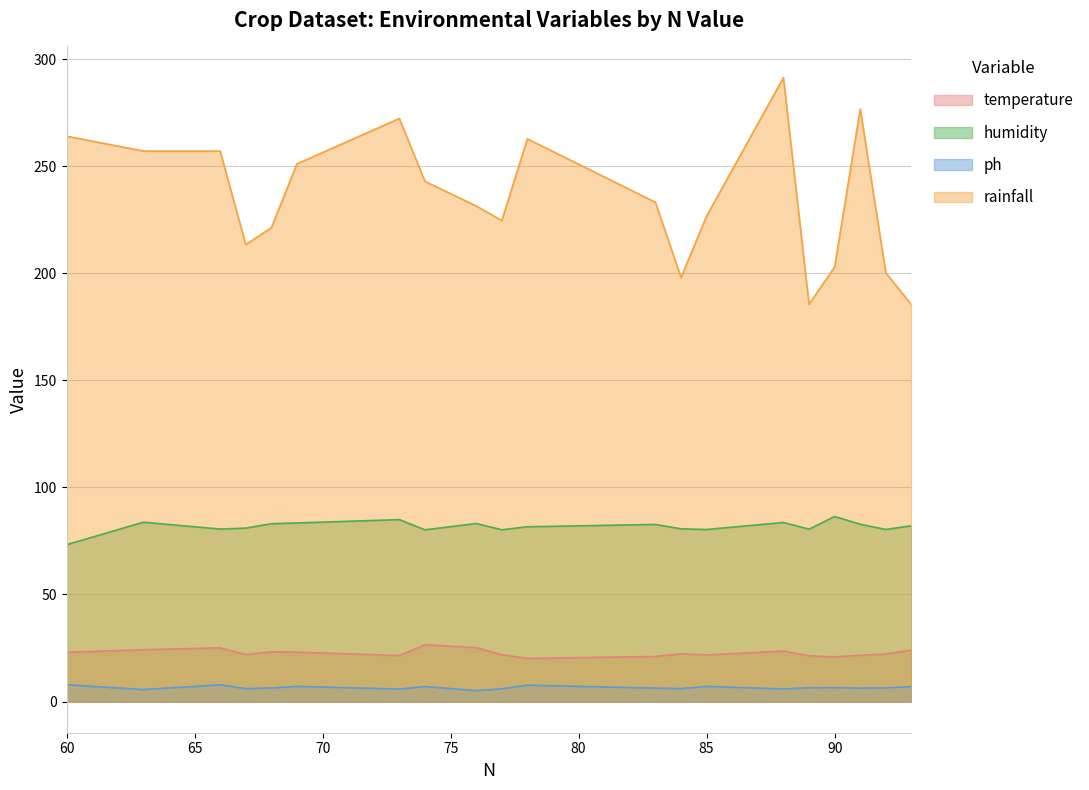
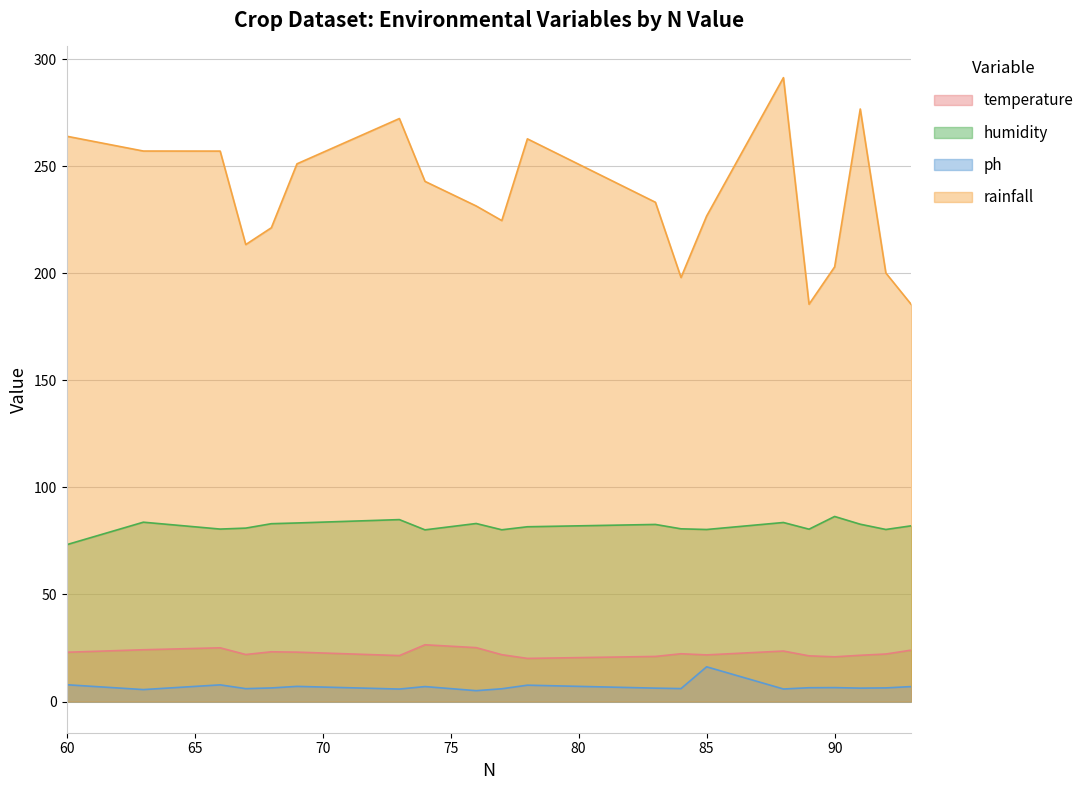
  {
    "humidity": {
      "60": 73,
      "85": 80,
      "90": 86
    },
    "ph": {
      "60": 8,
-     "85": 7,
+     "85": 16,
      "90": 7
    }
  }
